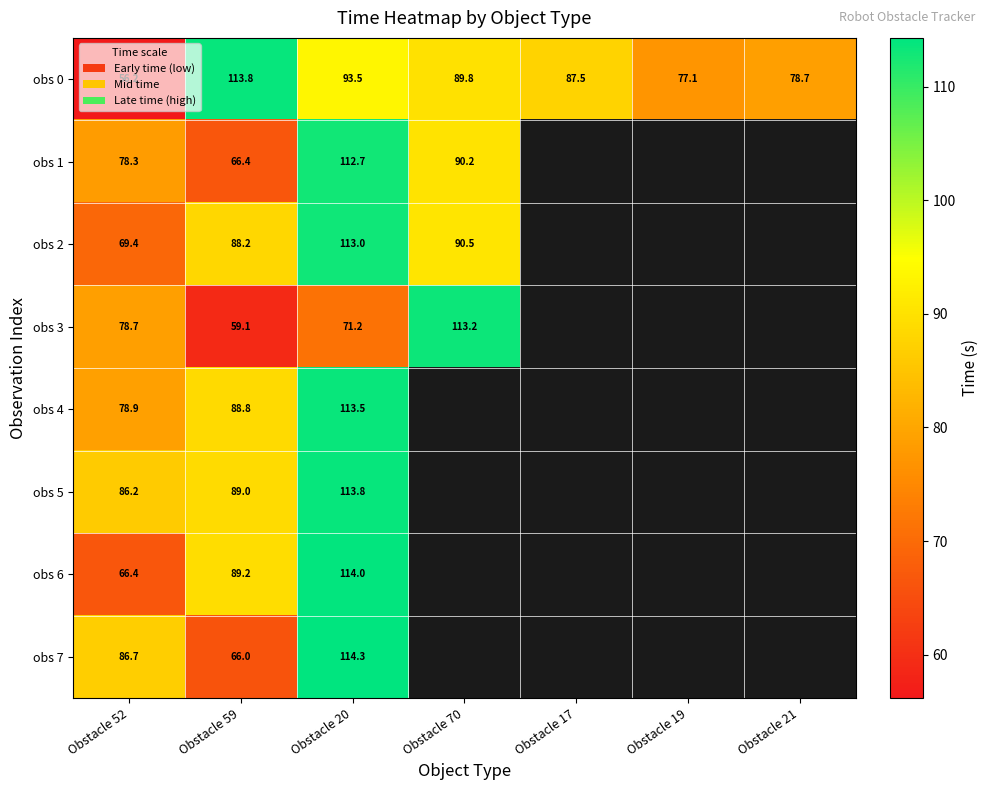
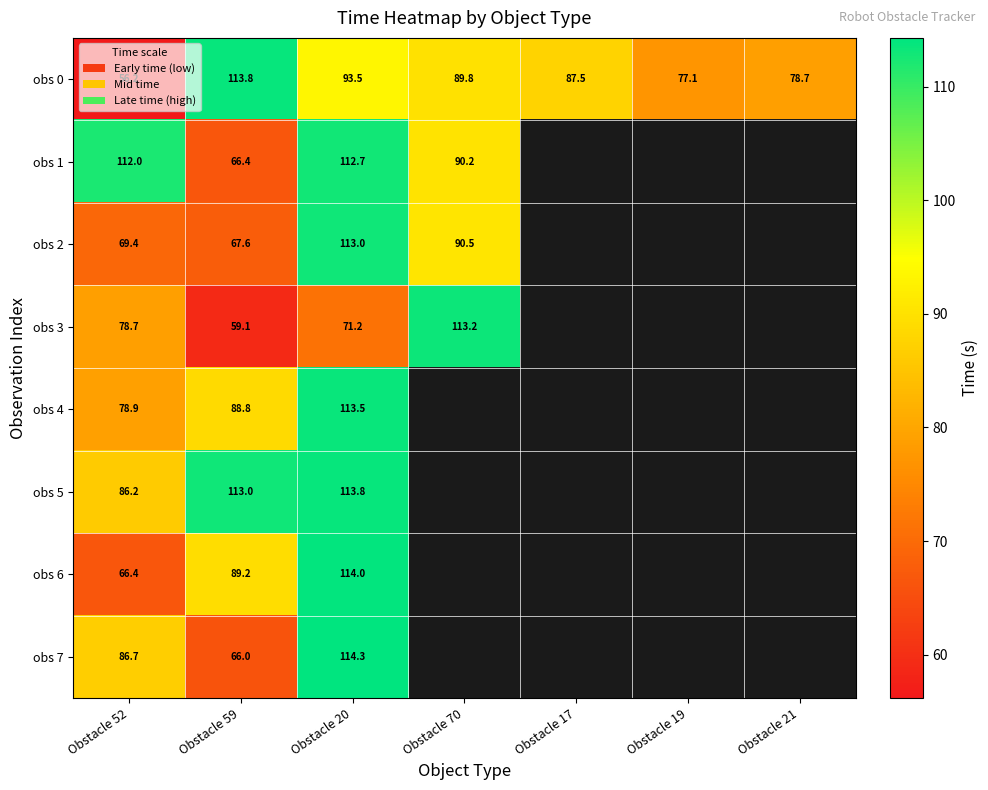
  {
    "obs 0": {
      "Obstacle 59": 113.8,
      "Obstacle 20": 93.5,
      "Obstacle 70": 89.8,
      "Obstacle 17": 87.5,
      "Obstacle 19": 77.1,
      "Obstacle 21": 78.7
    },
    "obs 1": {
-     "Obstacle 52": 78.3,
+     "Obstacle 52": 112.0,
      "Obstacle 59": 66.4,
      "Obstacle 20": 112.7,
      "Obstacle 70": 90.2
    },
    "obs 2": {
      "Obstacle 52": 69.4,
-     "Obstacle 59": 88.2,
+     "Obstacle 59": 67.6,
      "Obstacle 20": 113.0,
      "Obstacle 70": 90.5
    },
    "obs 3": {
      "Obstacle 52": 78.7,
      "Obstacle 59": 59.1,
      "Obstacle 20": 71.2,
      "Obstacle 70": 113.2
    },
    "obs 4": {
      "Obstacle 52": 78.9,
      "Obstacle 59": 88.8,
      "Obstacle 20": 113.5
    },
    "obs 5": {
      "Obstacle 52": 86.2,
-     "Obstacle 59": 89.0,
+     "Obstacle 59": 113.0,
      "Obstacle 20": 113.8
    },
    "obs 6": {
      "Obstacle 52": 66.4,
      "Obstacle 59": 89.2,
      "Obstacle 20": 114.0
    },
    "obs 7": {
      "Obstacle 52": 86.7,
      "Obstacle 59": 66.0,
      "Obstacle 20": 114.3
    }
  }
